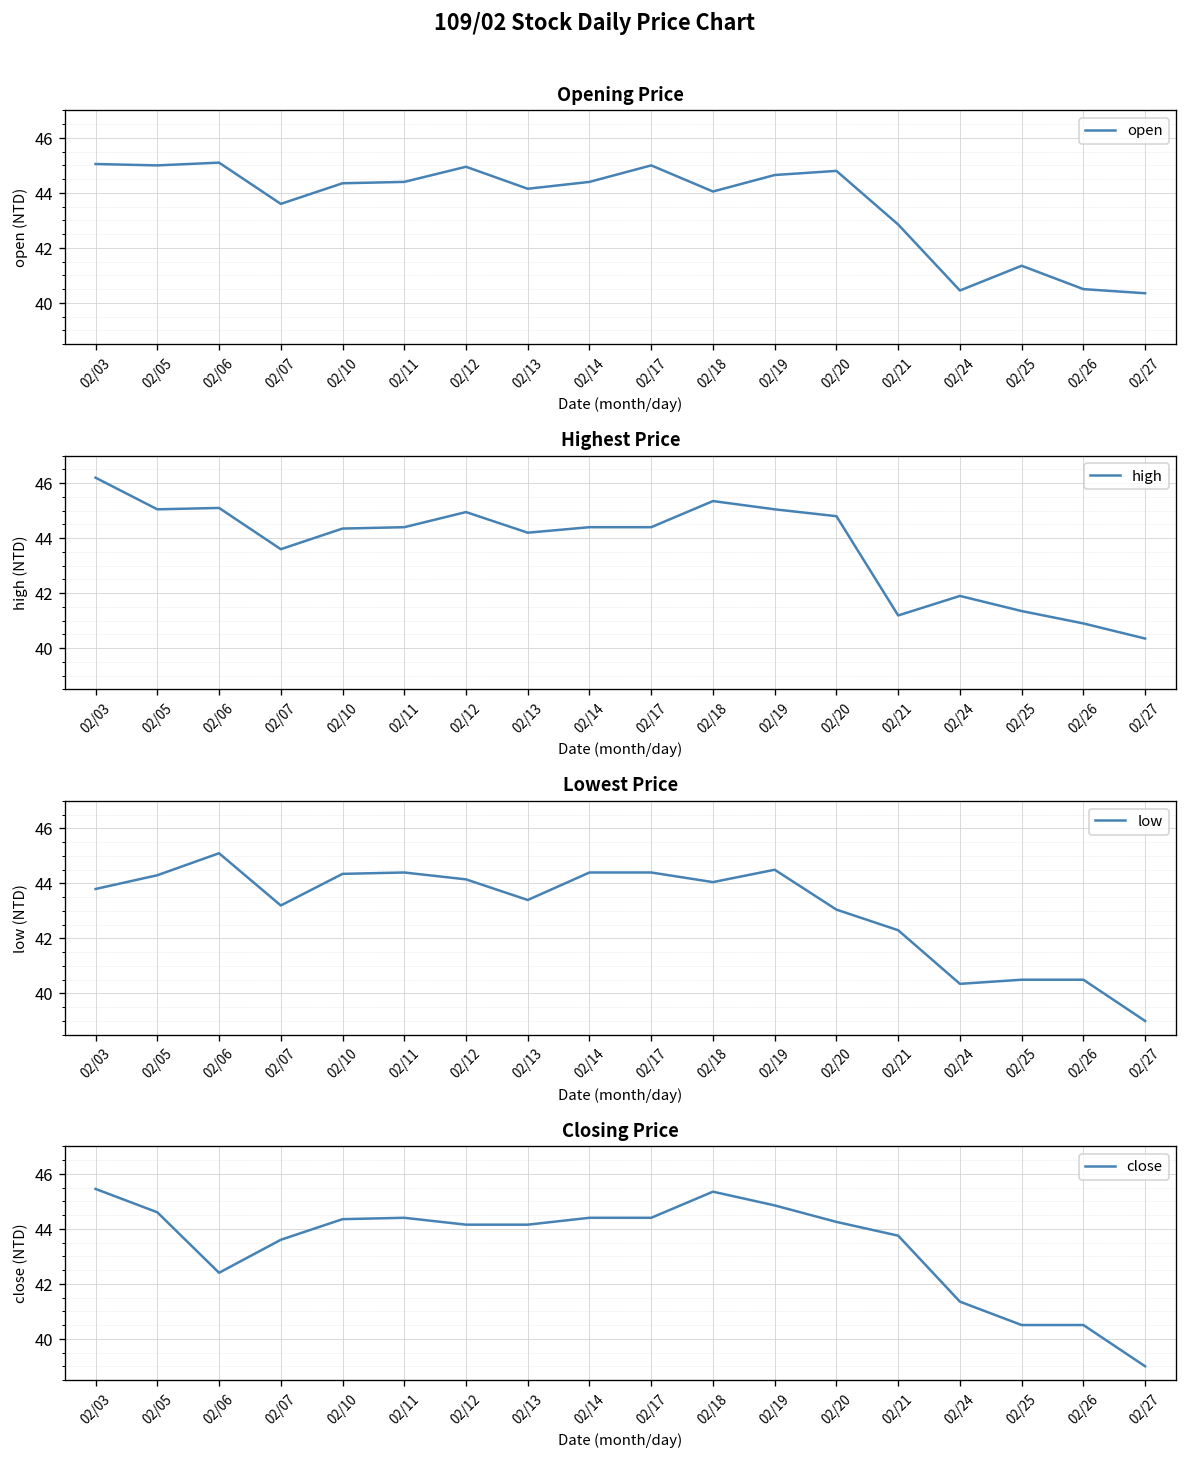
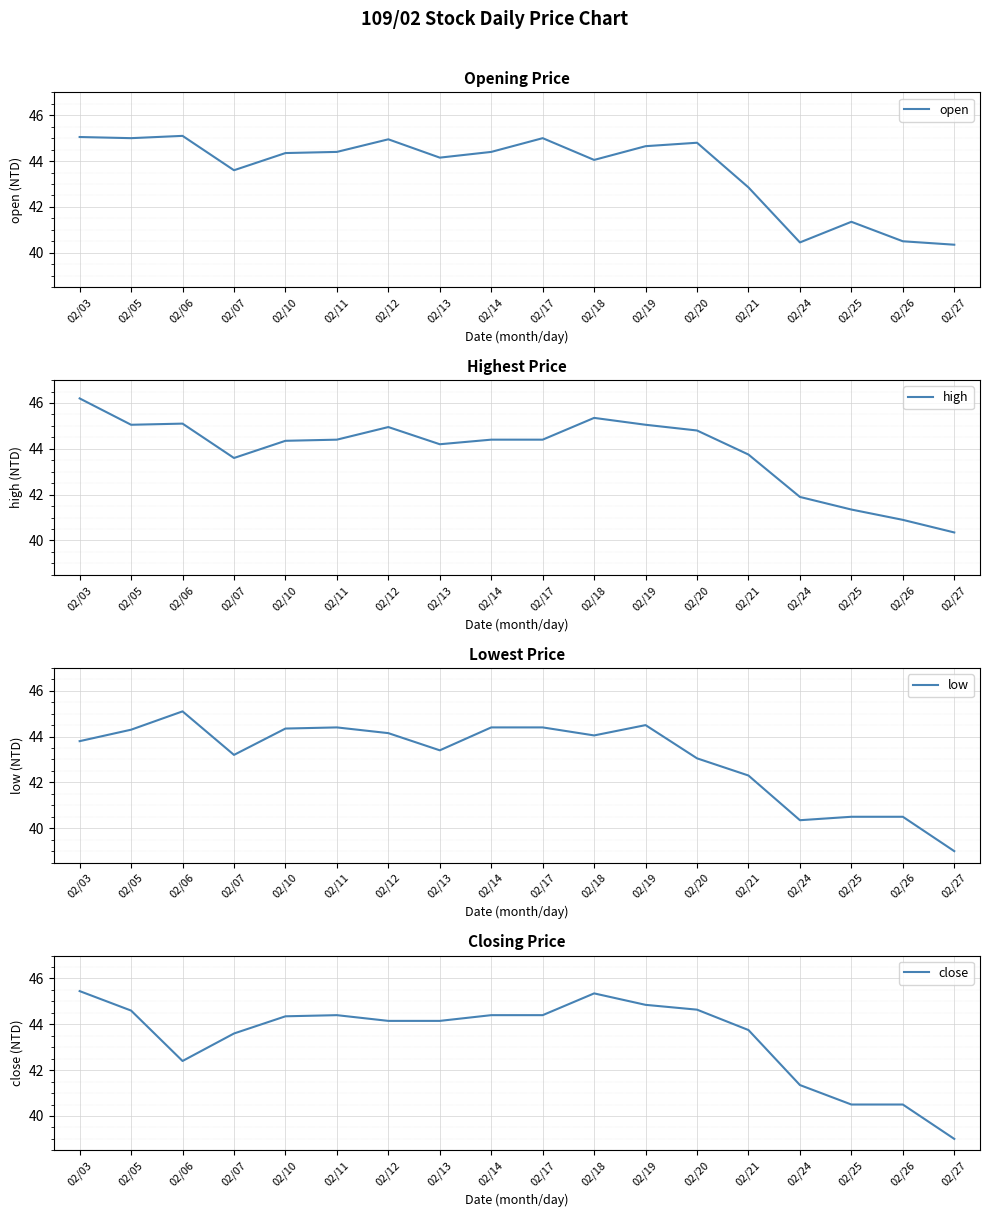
  {
    "Opening Price": {
      "02/03": 45.1,
      "02/05": 45.0,
      "02/06": 45.1,
      "02/07": 43.6,
      "02/10": 44.4,
      "02/11": 44.4,
      "02/12": 45.0,
      "02/13": 44.2,
      "02/14": 44.4,
      "02/17": 45.0,
      "02/18": 44.1,
      "02/19": 44.7,
      "02/20": 44.8,
      "02/21": 42.9,
      "02/24": 40.5,
      "02/25": 41.4,
      "02/26": 40.5,
      "02/27": 40.4
    },
    "Highest Price": {
      "02/03": 46.2,
      "02/05": 45.1,
      "02/06": 45.1,
      "02/07": 43.6,
      "02/10": 44.4,
      "02/11": 44.4,
      "02/12": 45.0,
      "02/13": 44.2,
      "02/14": 44.4,
      "02/17": 44.4,
      "02/18": 45.4,
      "02/19": 45.1,
      "02/20": 44.8,
-     "02/21": 41.2,
+     "02/21": 43.8,
      "02/24": 41.9,
      "02/25": 41.4,
      "02/26": 40.9,
      "02/27": 40.4
    },
    "Lowest Price": {
      "02/03": 43.8,
      "02/05": 44.3,
      "02/06": 45.1,
      "02/07": 43.2,
      "02/10": 44.4,
      "02/11": 44.4,
      "02/12": 44.2,
      "02/13": 43.4,
      "02/14": 44.4,
      "02/17": 44.4,
      "02/18": 44.1,
      "02/19": 44.5,
      "02/20": 43.1,
      "02/21": 42.3,
      "02/24": 40.4,
      "02/25": 40.5,
      "02/26": 40.5,
      "02/27": 39.0
    },
    "Closing Price": {
      "02/03": 45.5,
      "02/05": 44.6,
      "02/06": 42.4,
      "02/07": 43.6,
      "02/10": 44.4,
      "02/11": 44.4,
      "02/12": 44.2,
      "02/13": 44.2,
      "02/14": 44.4,
      "02/17": 44.4,
      "02/18": 45.4,
      "02/19": 44.9,
-     "02/20": 44.3,
+     "02/20": 44.6,
      "02/21": 43.8,
      "02/24": 41.4,
      "02/25": 40.5,
      "02/26": 40.5,
      "02/27": 39.0
    }
  }
